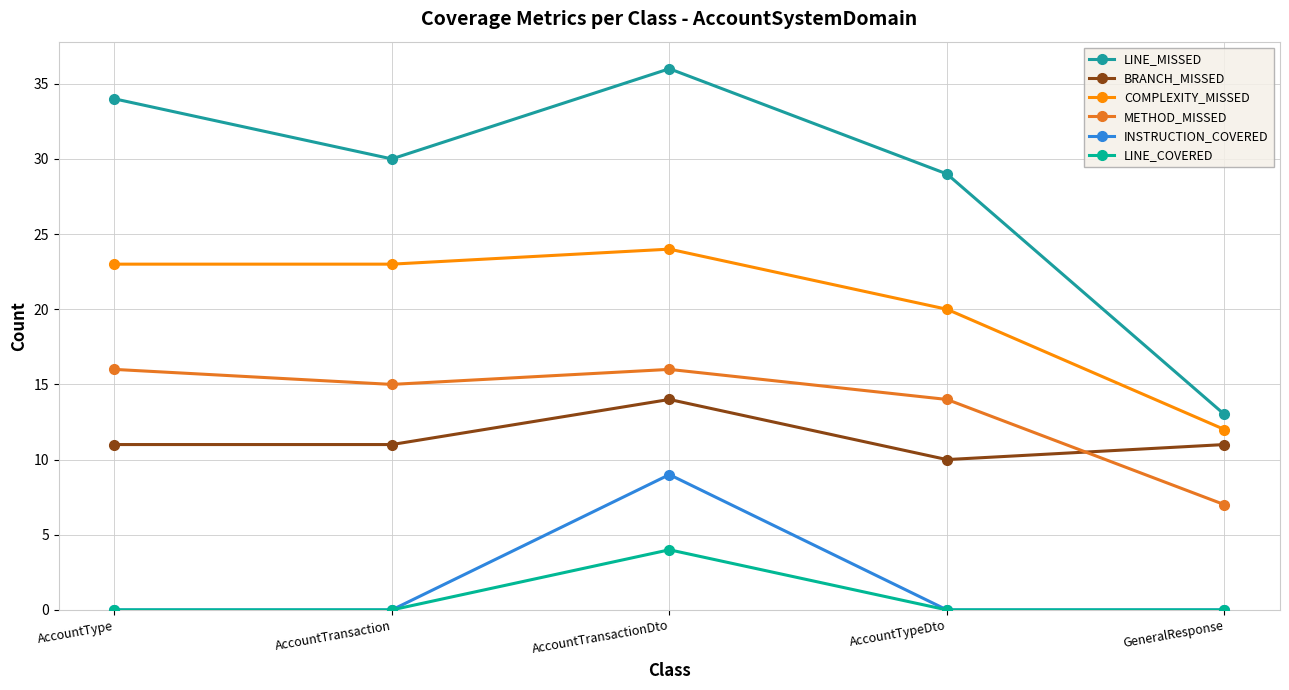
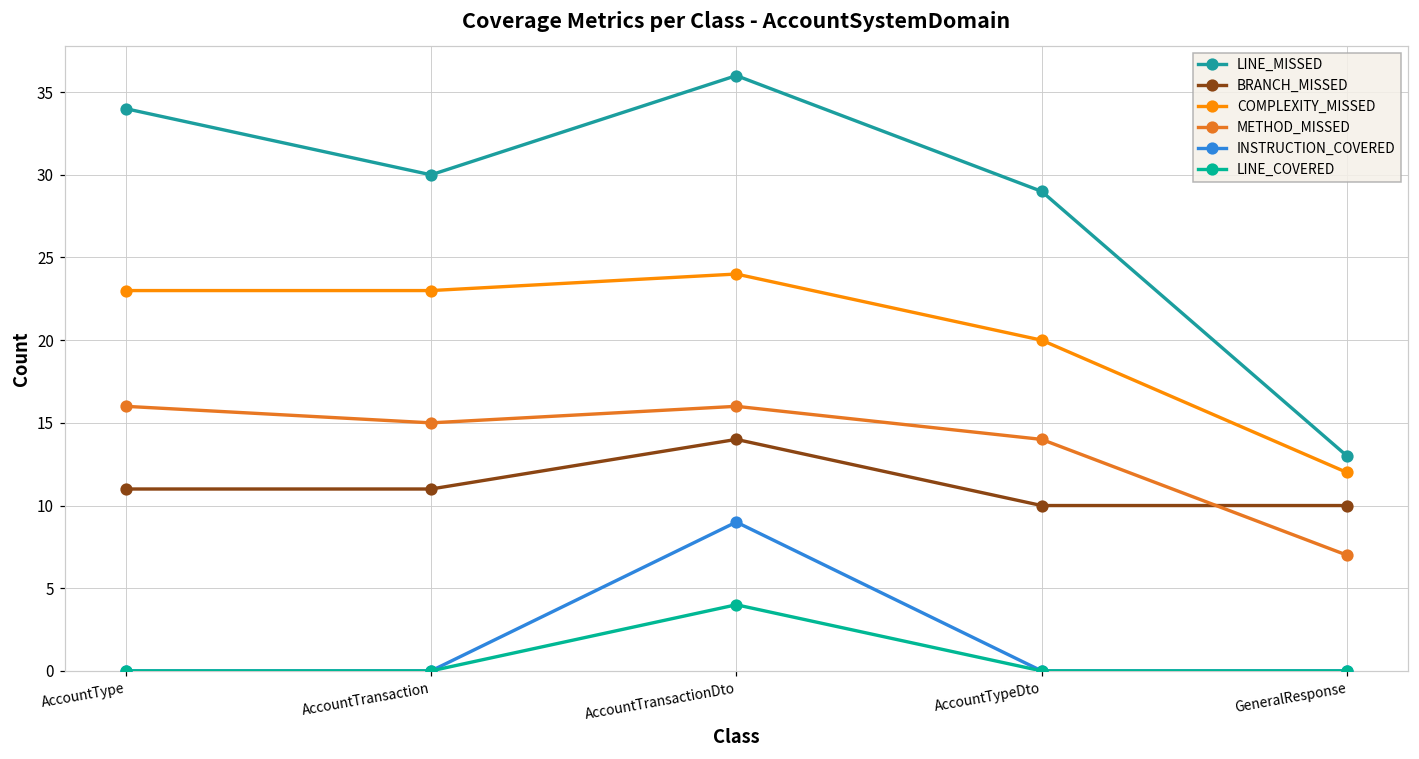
  {
    "BRANCH_MISSED": {
      "AccountType": 11,
      "AccountTransaction": 11,
      "AccountTransactionDto": 14,
      "AccountTypeDto": 10,
-     "GeneralResponse": 11
+     "GeneralResponse": 10
    },
    "INSTRUCTION_COVERED": {
      "AccountTransactionDto": 9
    }
  }
